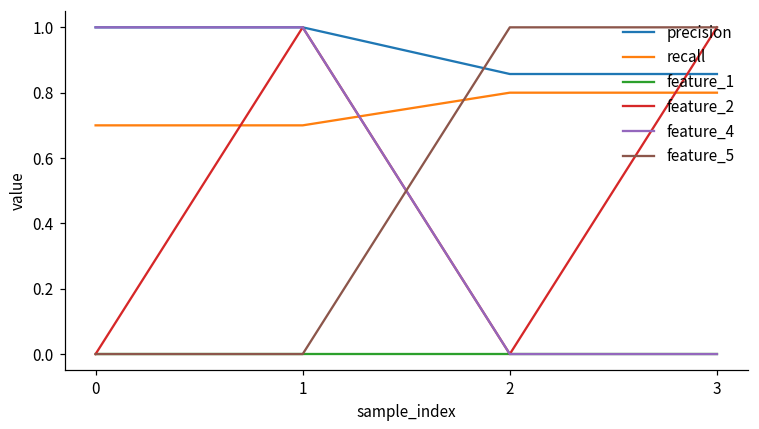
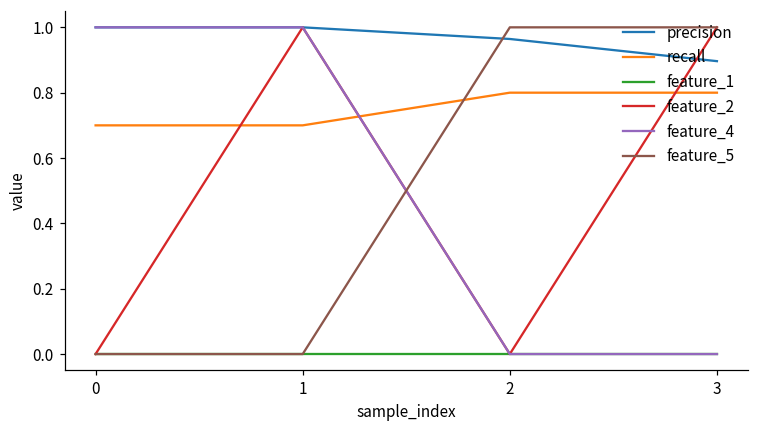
  {
    "precision": {
-     "2": 0.86,
-     "3": 0.86
+     "2": 0.96,
+     "3": 0.90
    },
    "recall": {
      "0": 0.70,
      "1": 0.70,
      "2": 0.80,
      "3": 0.80
    },
    "feature_5": {
      "2": 1.00
    }
  }
